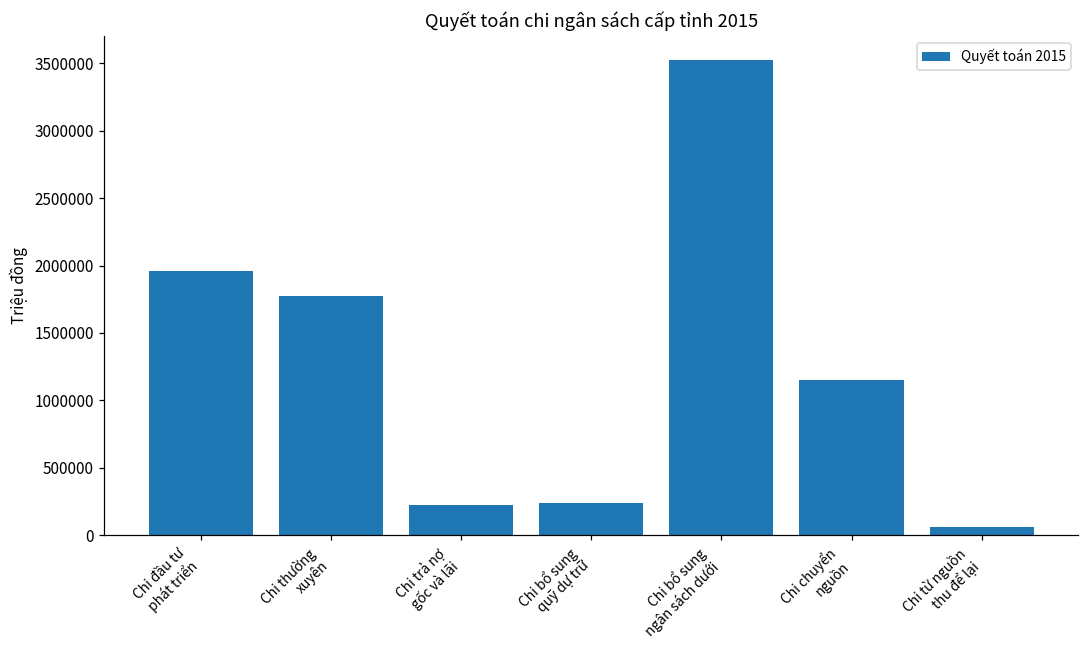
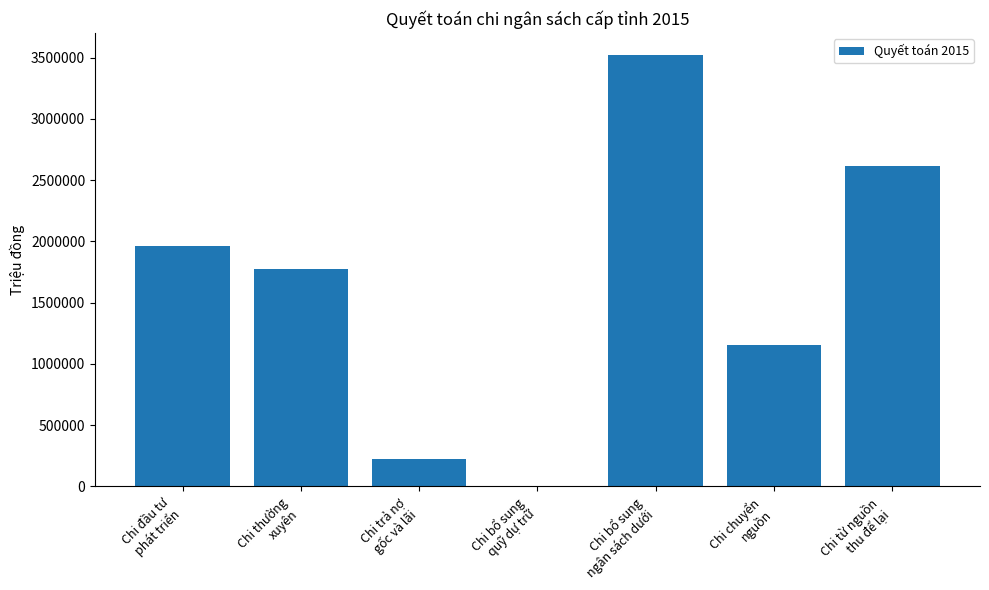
  {
    "Chi đầu tư phát triển": 1960000,
    "Chi thường xuyên": 1770000,
    "Chi trả nợ gốc và lãi": 220000,
-   "Chi bổ sung quỹ dự trữ": 240000,
+   "Chi bổ sung quỹ dự trữ": 0,
    "Chi bổ sung ngân sách dưới": 3530000,
    "Chi chuyển nguồn": 1150000,
-   "Chi từ nguồn thu để lại": 60000
+   "Chi từ nguồn thu để lại": 2620000
  }
